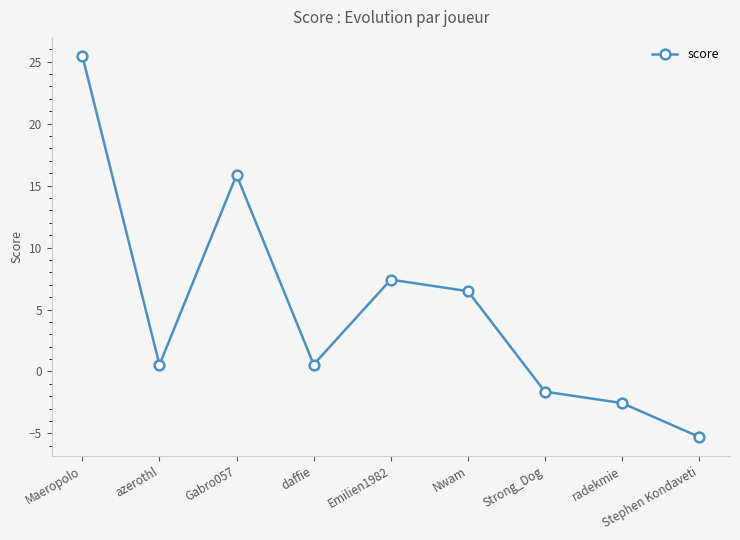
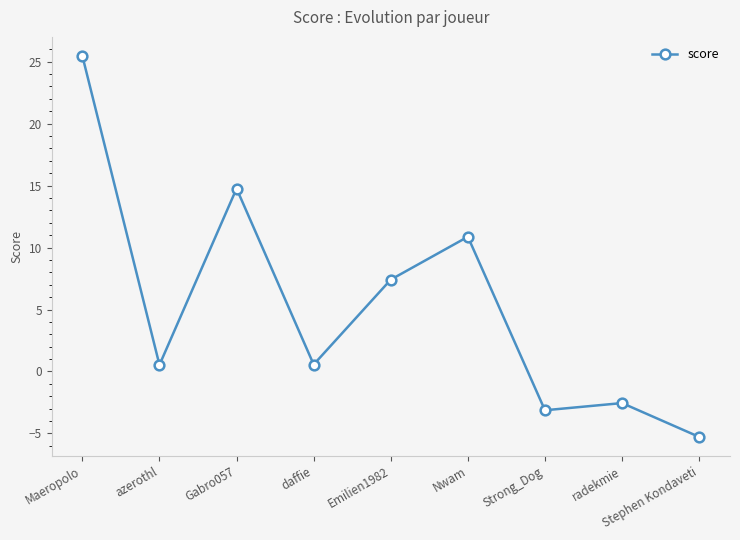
  {
    "Maeropolo": 25.5,
    "azerothl": 0.5,
-   "Gabro057": 15.9,
+   "Gabro057": 14.8,
    "daffie": 0.6,
    "Emilien1982": 7.4,
-   "Nwam": 6.5,
-   "Strong_Dog": -1.6,
+   "Nwam": 10.9,
+   "Strong_Dog": -3.1,
    "radekmie": -2.6,
    "Stephen Kondaveti": -5.3
  }
